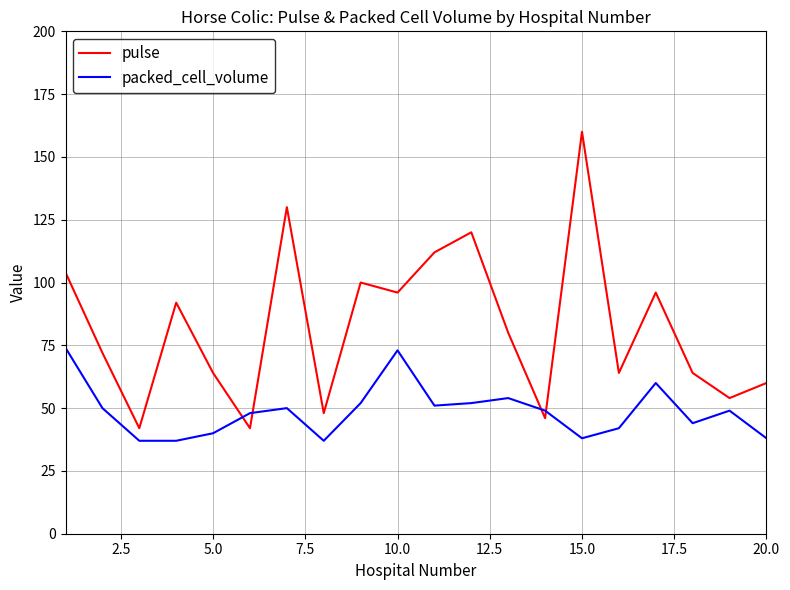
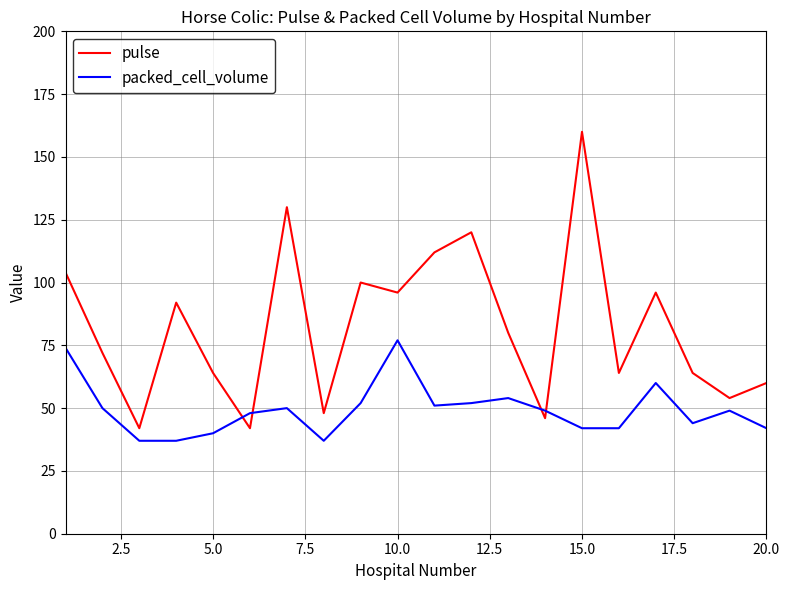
  {
    "pulse": {
      "5.0": 64,
      "10.0": 96,
      "15.0": 160,
      "20.0": 60
    },
    "packed_cell_volume": {
      "5.0": 40,
-     "10.0": 73,
-     "15.0": 38,
-     "20.0": 38
+     "10.0": 77,
+     "15.0": 42,
+     "20.0": 42
    }
  }
